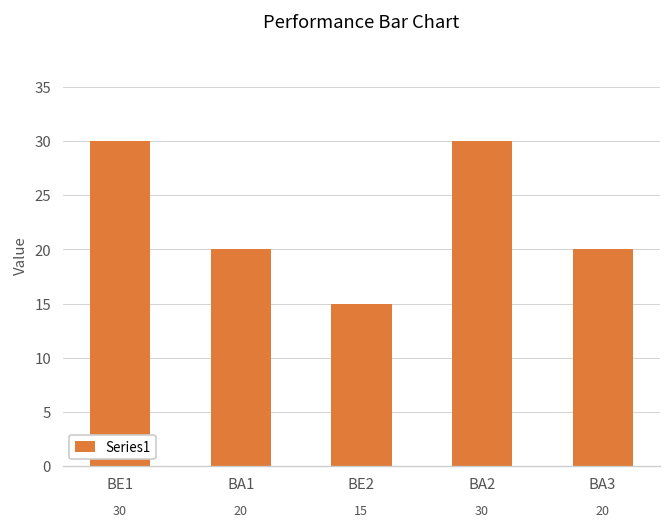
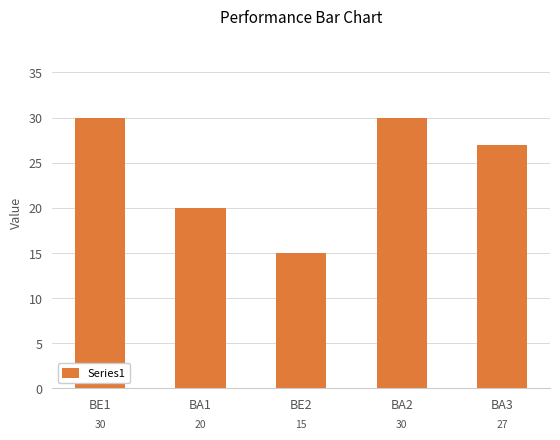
  {
-   "BA3": 20
+   "BA3": 27
  }
